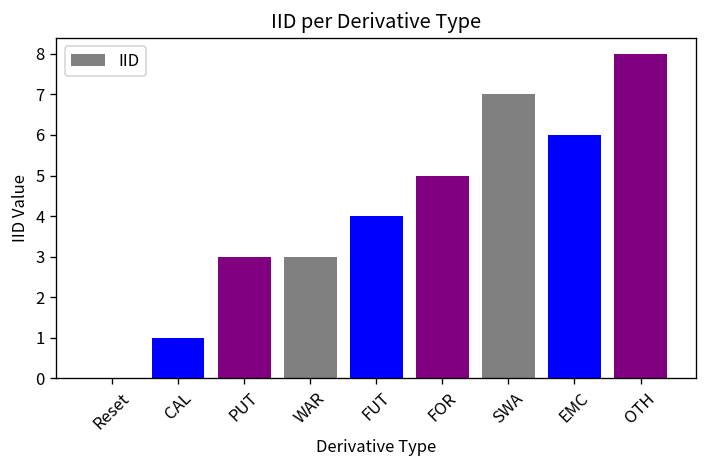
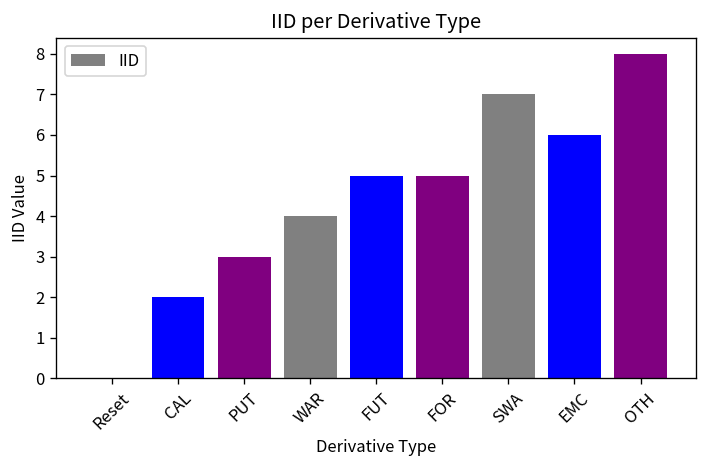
  {
    "Reset": 0,
-   "CAL": 1,
+   "CAL": 2,
    "PUT": 3,
-   "WAR": 3,
-   "FUT": 4,
+   "WAR": 4,
+   "FUT": 5,
    "FOR": 5,
    "SWA": 7,
    "EMC": 6,
    "OTH": 8
  }
